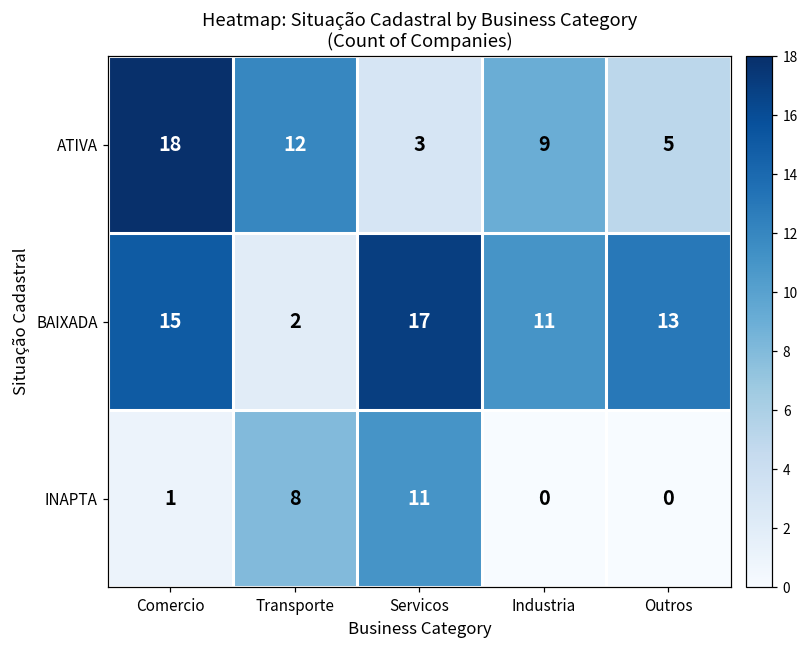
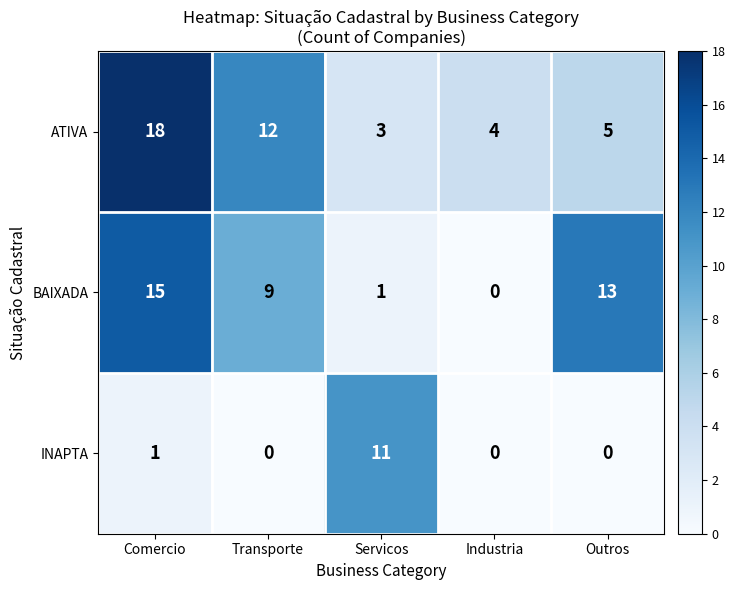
  {
    "ATIVA": {
      "Comercio": 18,
      "Transporte": 12,
      "Servicos": 3,
-     "Industria": 9,
+     "Industria": 4,
      "Outros": 5
    },
    "BAIXADA": {
      "Comercio": 15,
-     "Transporte": 2,
-     "Servicos": 17,
-     "Industria": 11,
+     "Transporte": 9,
+     "Servicos": 1,
+     "Industria": 0,
      "Outros": 13
    },
    "INAPTA": {
      "Comercio": 1,
-     "Transporte": 8,
+     "Transporte": 0,
      "Servicos": 11,
      "Industria": 0,
      "Outros": 0
    }
  }
